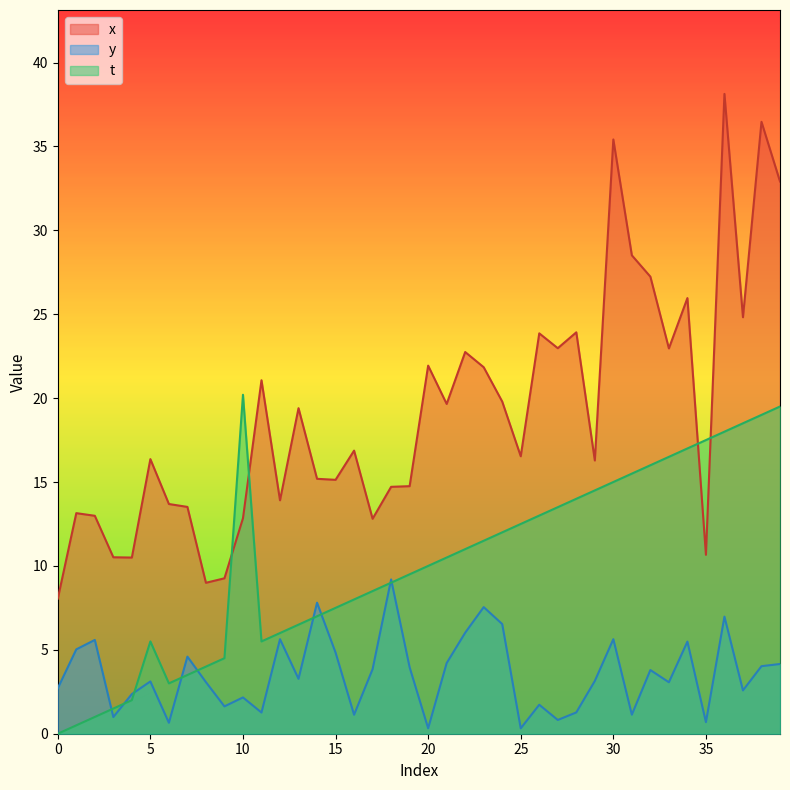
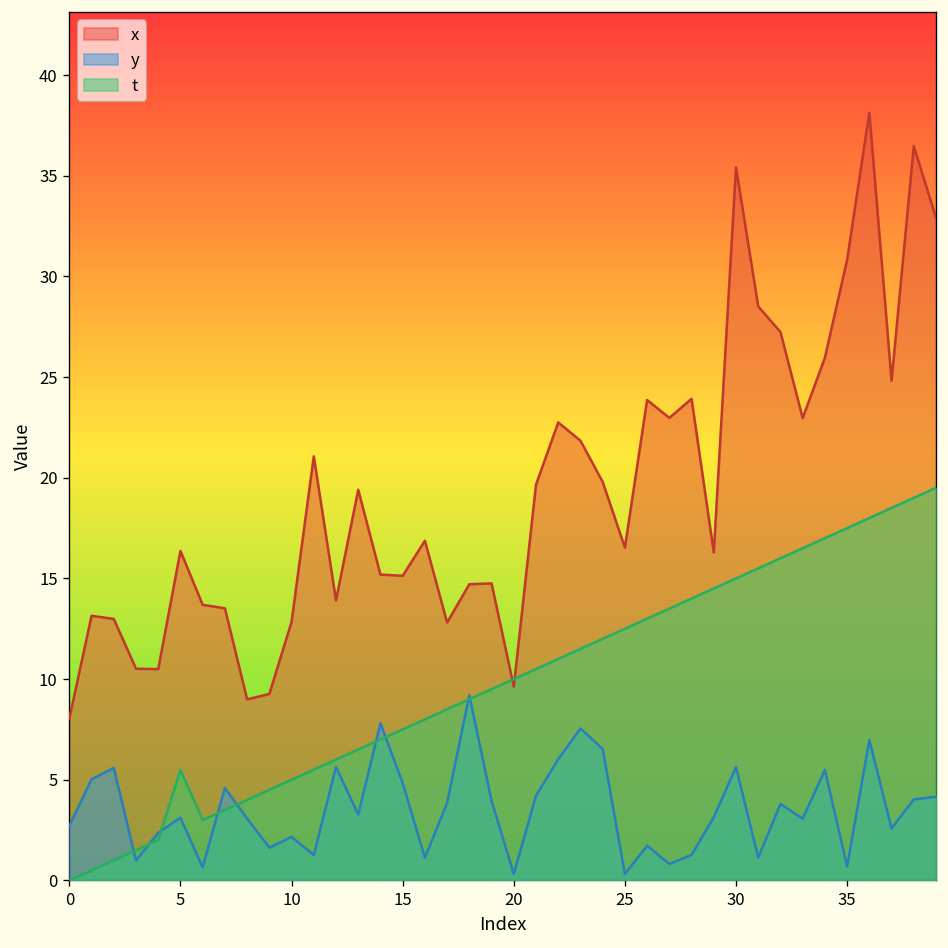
  {
    "x": {
      "0": 8.0,
      "5": 16.4,
      "10": 12.8,
      "15": 15.1,
-     "20": 21.9,
+     "20": 9.6,
      "25": 16.5,
      "30": 35.4,
-     "35": 10.7
+     "35": 30.8
    },
    "y": {
      "0": 2.7,
      "5": 3.1,
      "10": 2.2,
      "15": 4.8,
      "20": 0.3,
      "25": 0.3,
      "30": 5.6,
      "35": 0.7
    },
    "t": {
      "0": 0.0,
      "5": 5.5,
-     "10": 20.2,
+     "10": 5.0,
      "15": 7.5,
      "20": 10.0,
      "25": 12.5,
      "30": 15.0,
      "35": 17.5
    }
  }
